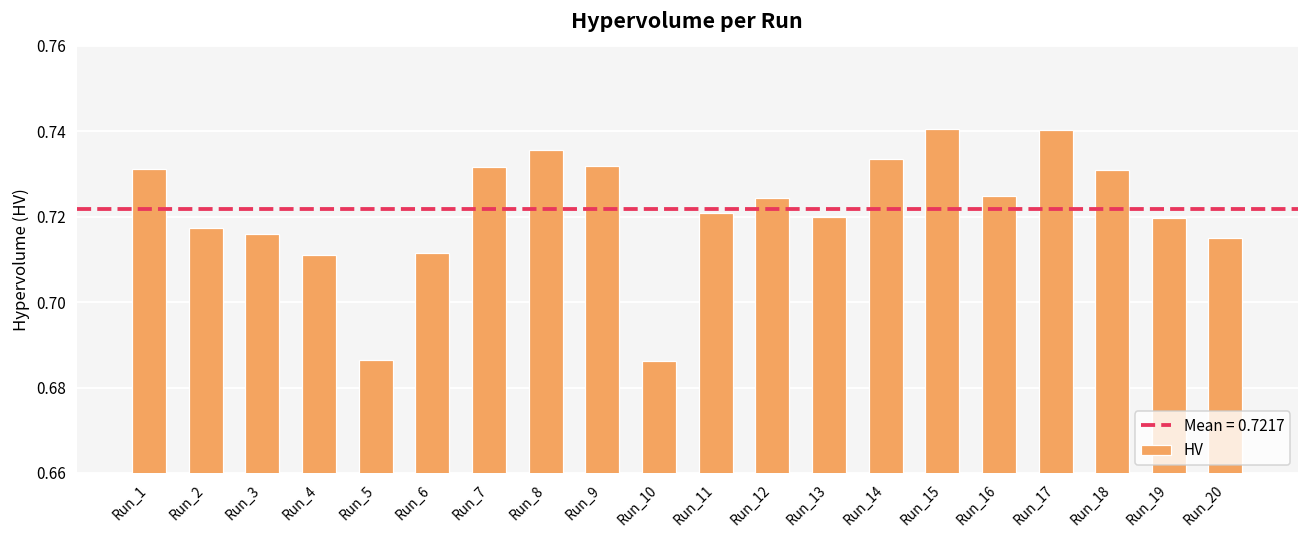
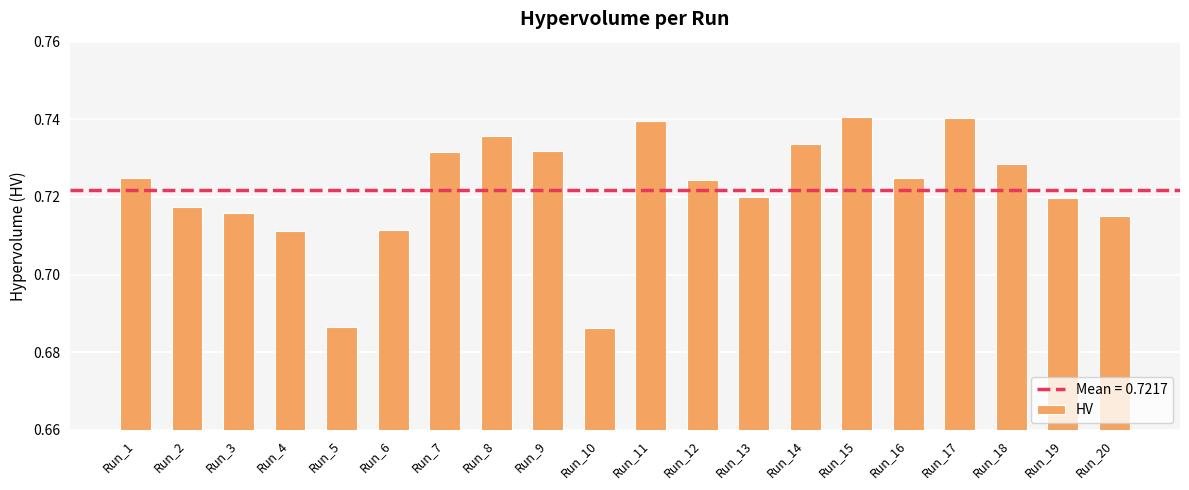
  {
-   "Run_1": 0.731,
+   "Run_1": 0.725,
    "Run_2": 0.717,
    "Run_3": 0.716,
    "Run_4": 0.711,
    "Run_5": 0.686,
    "Run_6": 0.711,
    "Run_7": 0.732,
    "Run_8": 0.736,
    "Run_9": 0.732,
    "Run_10": 0.686,
-   "Run_11": 0.721,
+   "Run_11": 0.740,
    "Run_12": 0.724,
    "Run_13": 0.720,
    "Run_14": 0.734,
    "Run_15": 0.741,
    "Run_16": 0.725,
    "Run_17": 0.740,
-   "Run_18": 0.731,
+   "Run_18": 0.728,
    "Run_19": 0.720,
    "Run_20": 0.715
  }
